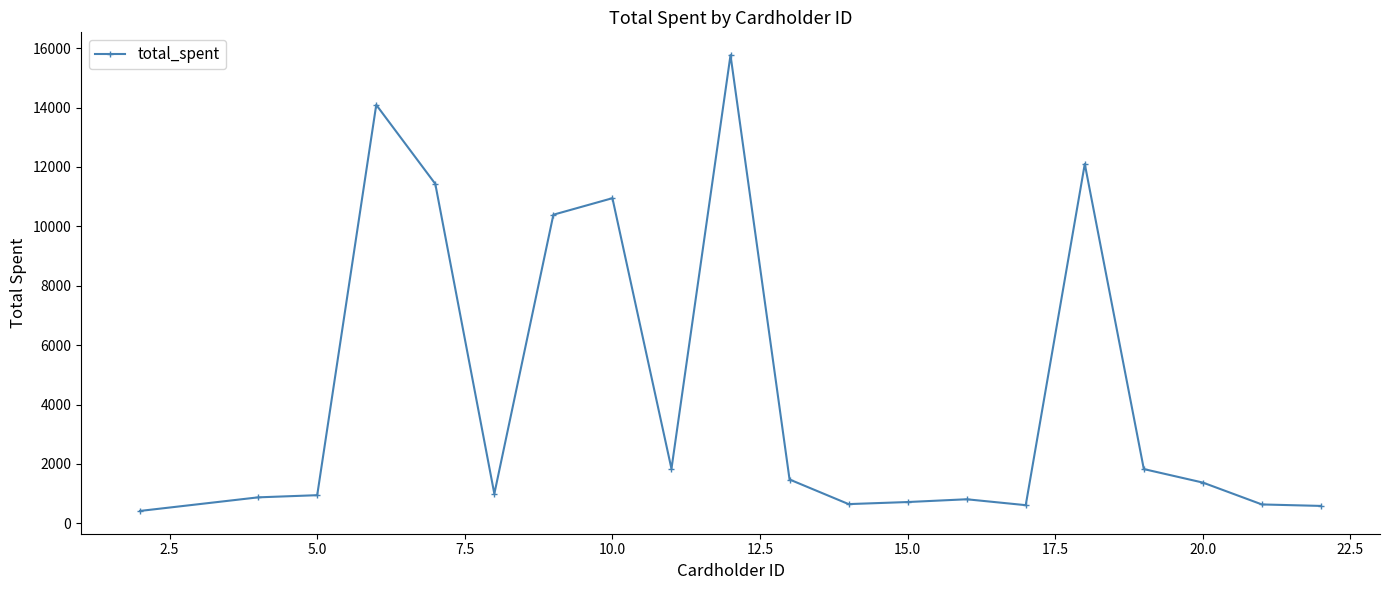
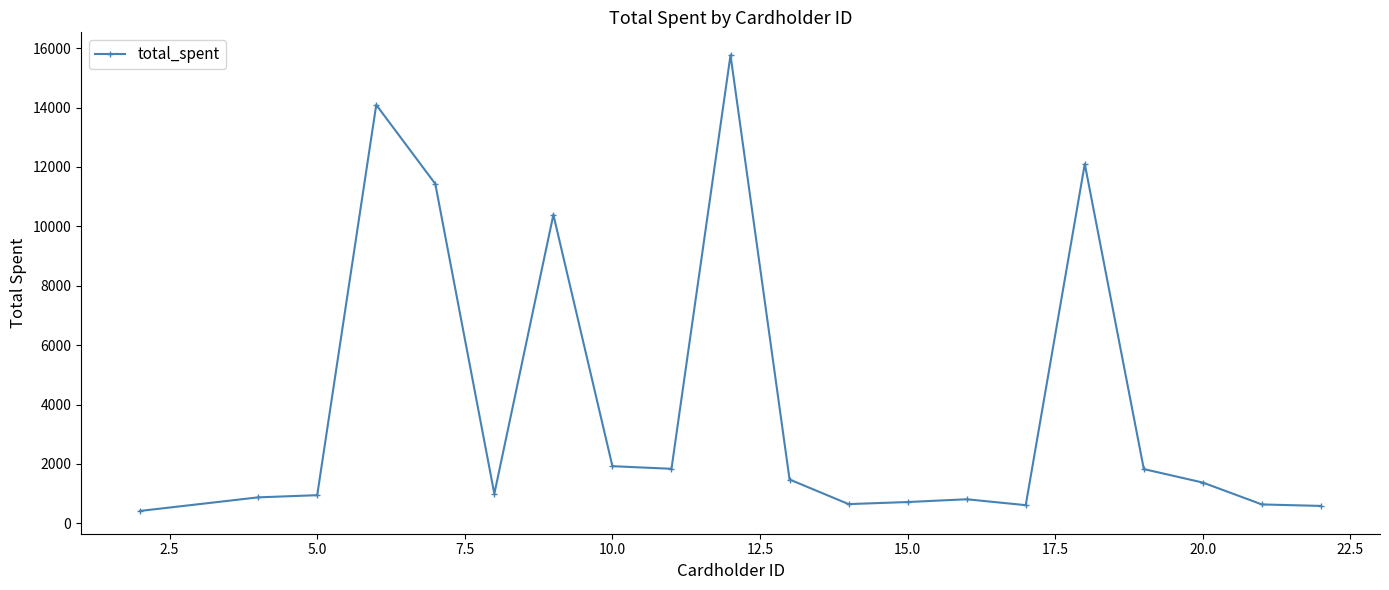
  {
    "5.0": 900,
-   "10.0": 10900,
+   "10.0": 1900,
    "15.0": 700,
    "20.0": 1400
  }
